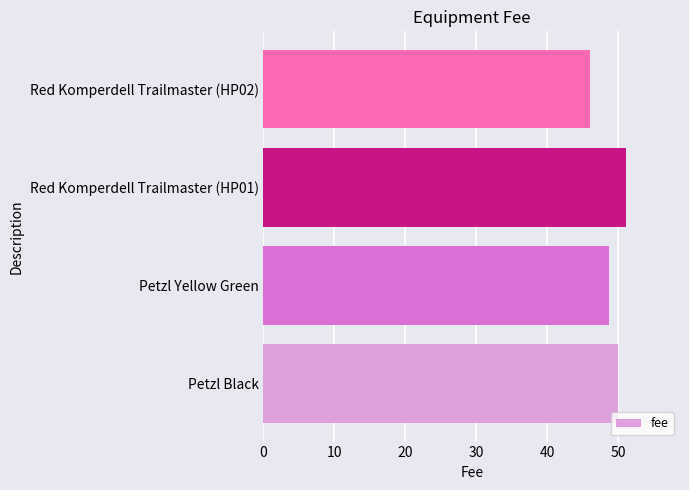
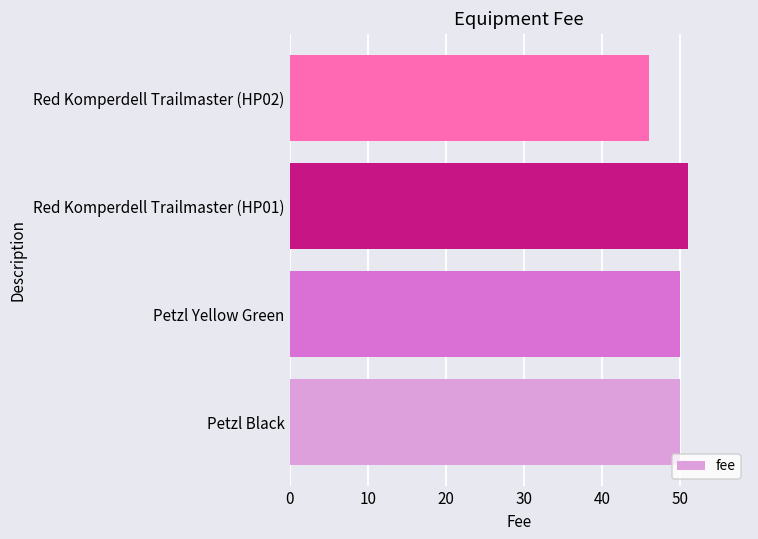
  {
    "Red Komperdell Trailmaster (HP02)": 46,
    "Red Komperdell Trailmaster (HP01)": 51,
-   "Petzl Yellow Green": 49,
+   "Petzl Yellow Green": 50,
    "Petzl Black": 50
  }
